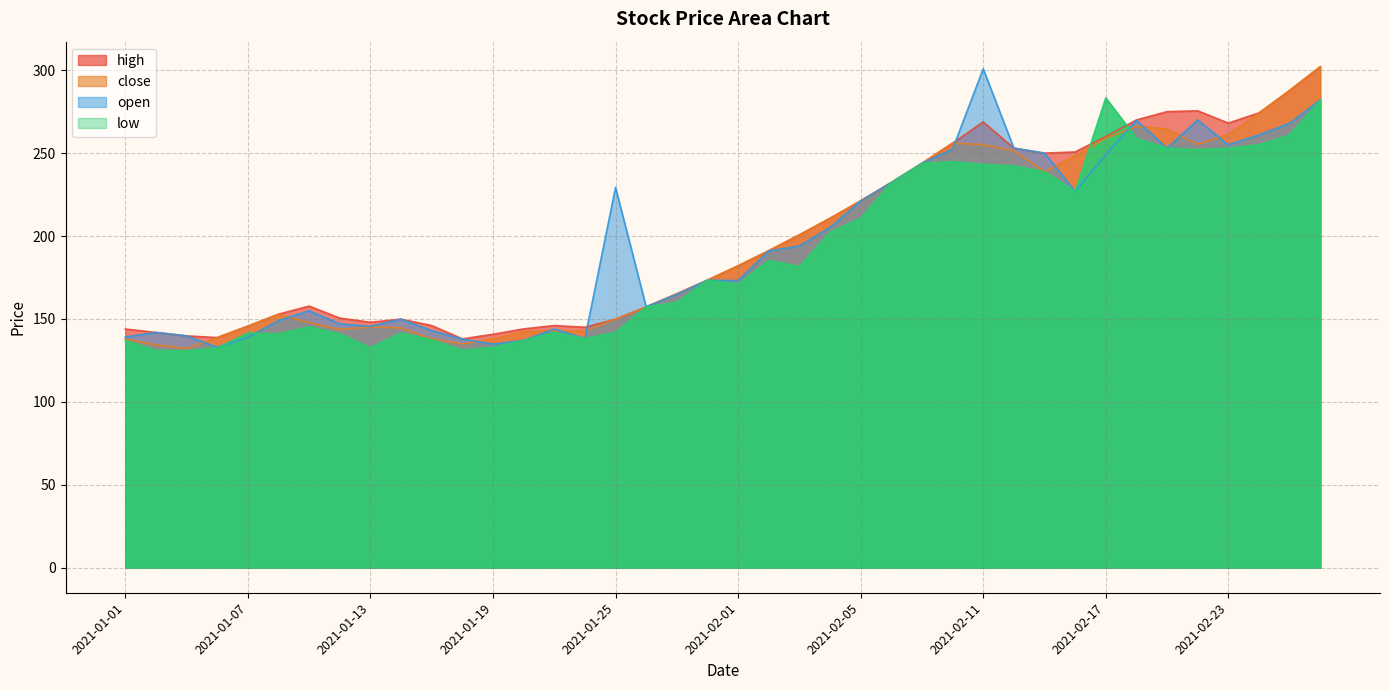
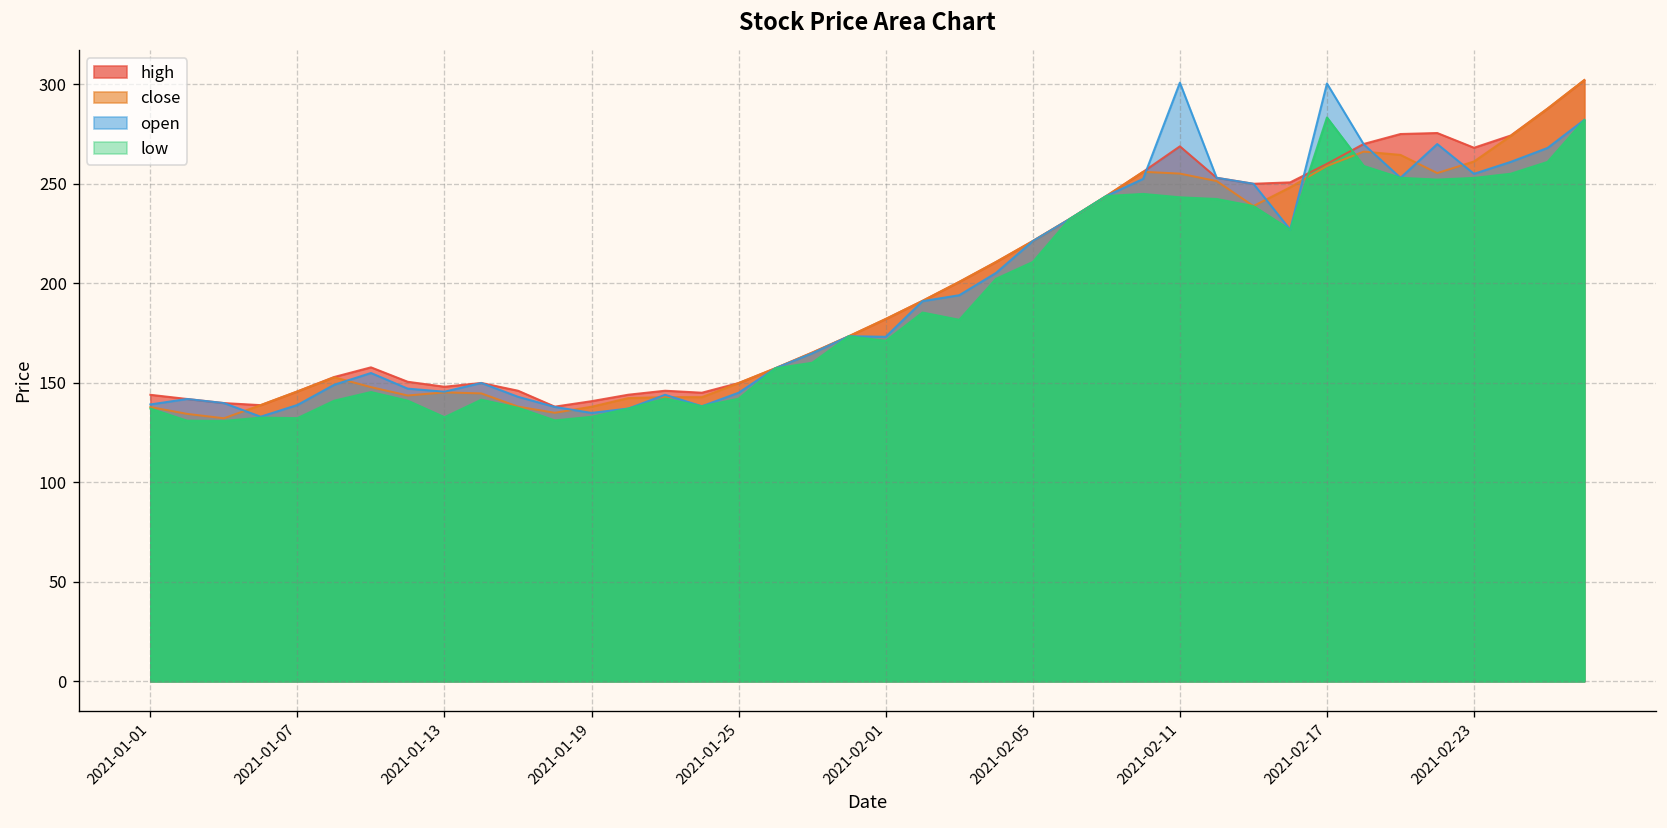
  {
    "open": {
      "2021-01-07": 139,
      "2021-01-19": 135,
-     "2021-01-25": 229,
+     "2021-01-25": 145,
      "2021-02-01": 173,
      "2021-02-11": 301,
-     "2021-02-17": 249,
+     "2021-02-17": 300,
      "2021-02-23": 255
    },
    "low": {
-     "2021-01-07": 142,
+     "2021-01-07": 132,
      "2021-01-13": 133,
      "2021-01-19": 133,
      "2021-01-25": 142,
      "2021-02-01": 171,
      "2021-02-05": 211,
      "2021-02-11": 243,
      "2021-02-17": 283,
      "2021-02-23": 253
    }
  }
